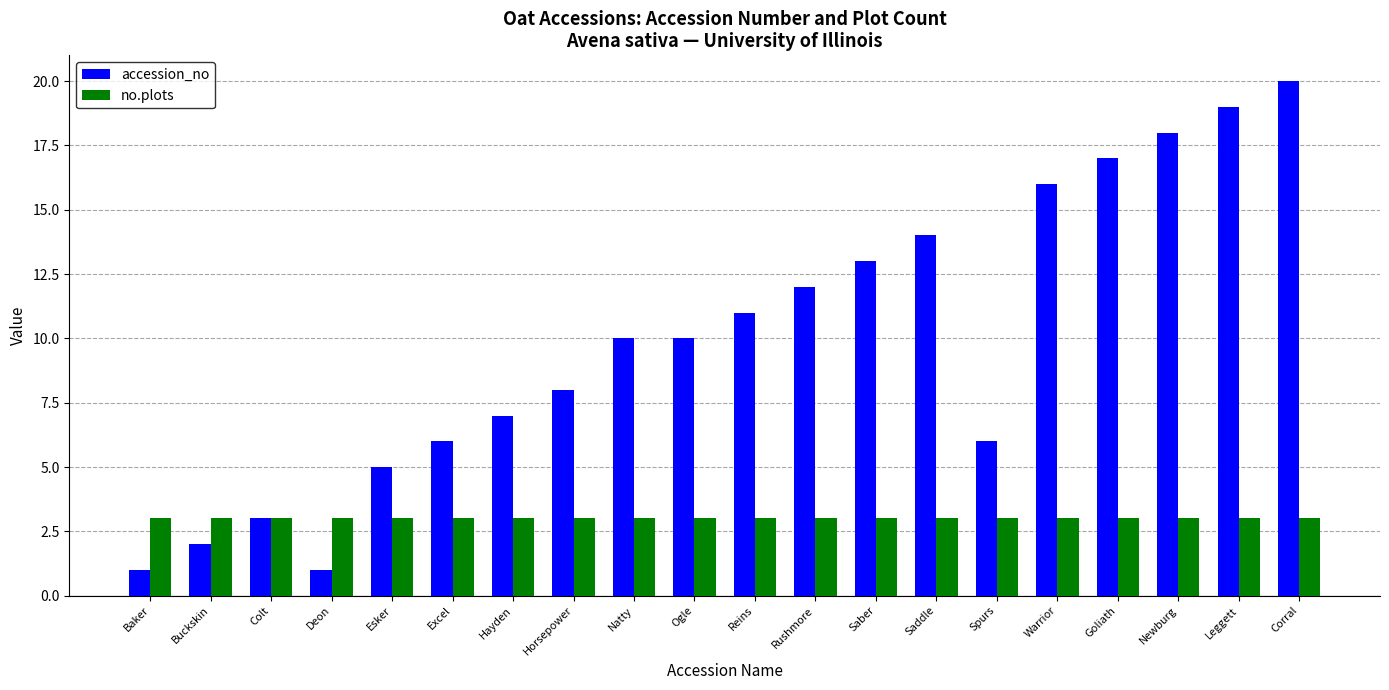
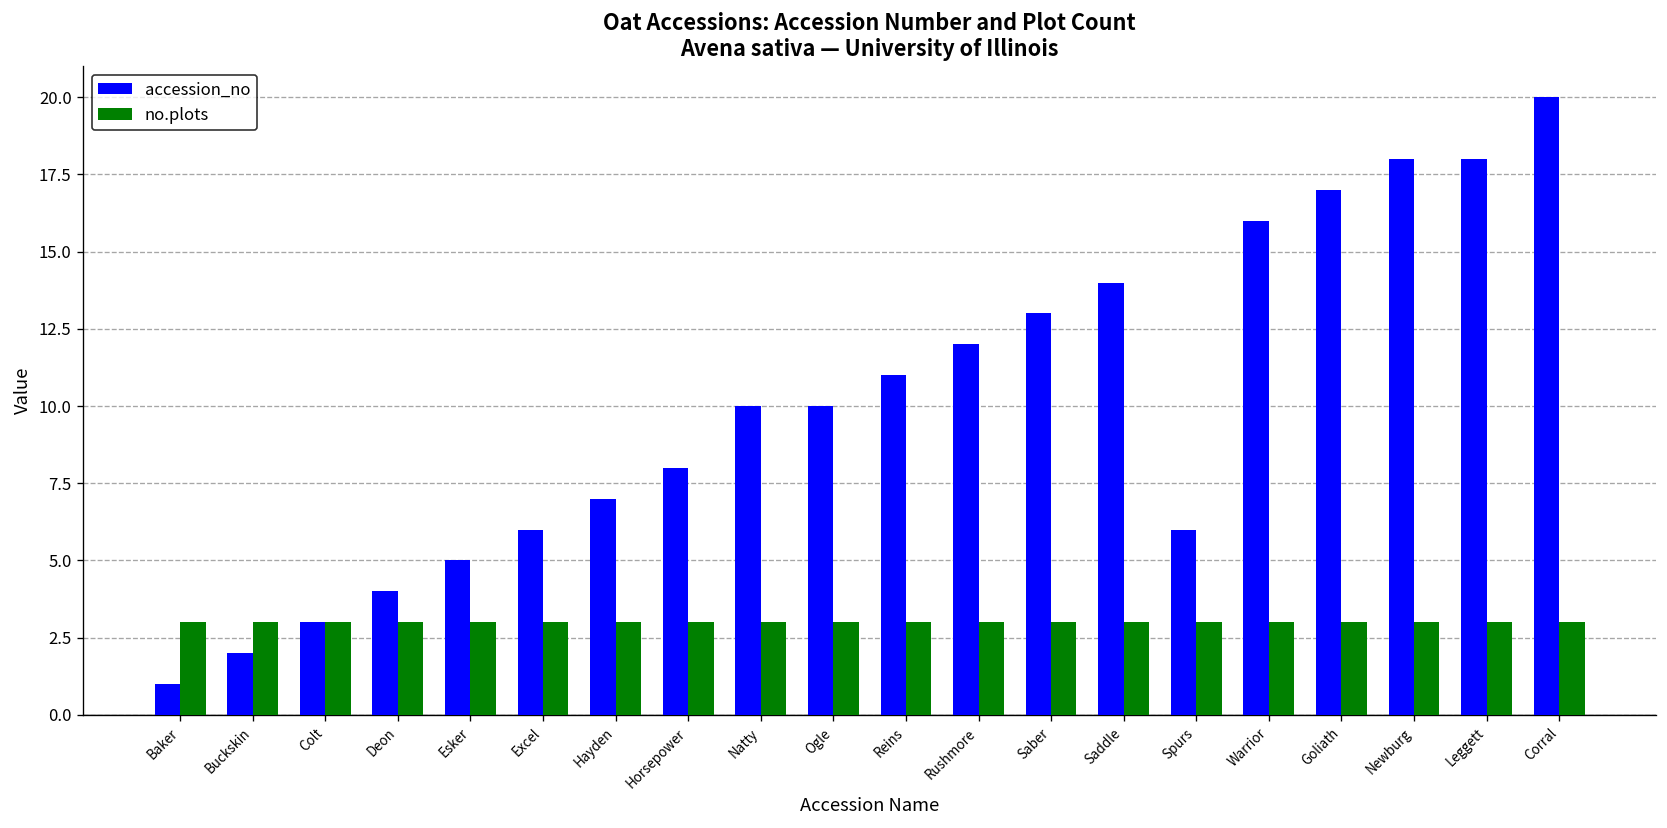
  {
    "accession_no": {
      "Baker": 1,
      "Buckskin": 2,
      "Colt": 3,
-     "Deon": 1,
+     "Deon": 4,
      "Esker": 5,
      "Excel": 6,
      "Hayden": 7,
      "Horsepower": 8,
      "Natty": 10,
      "Ogle": 10,
      "Reins": 11,
      "Rushmore": 12,
      "Saber": 13,
      "Saddle": 14,
      "Spurs": 6,
      "Warrior": 16,
      "Goliath": 17,
      "Newburg": 18,
-     "Leggett": 19,
+     "Leggett": 18,
      "Corral": 20
    },
    "no.plots": {
      "Baker": 3,
      "Buckskin": 3,
      "Colt": 3,
      "Deon": 3,
      "Esker": 3,
      "Excel": 3,
      "Hayden": 3,
      "Horsepower": 3,
      "Natty": 3,
      "Ogle": 3,
      "Reins": 3,
      "Rushmore": 3,
      "Saber": 3,
      "Saddle": 3,
      "Spurs": 3,
      "Warrior": 3,
      "Goliath": 3,
      "Newburg": 3,
      "Leggett": 3,
      "Corral": 3
    }
  }
